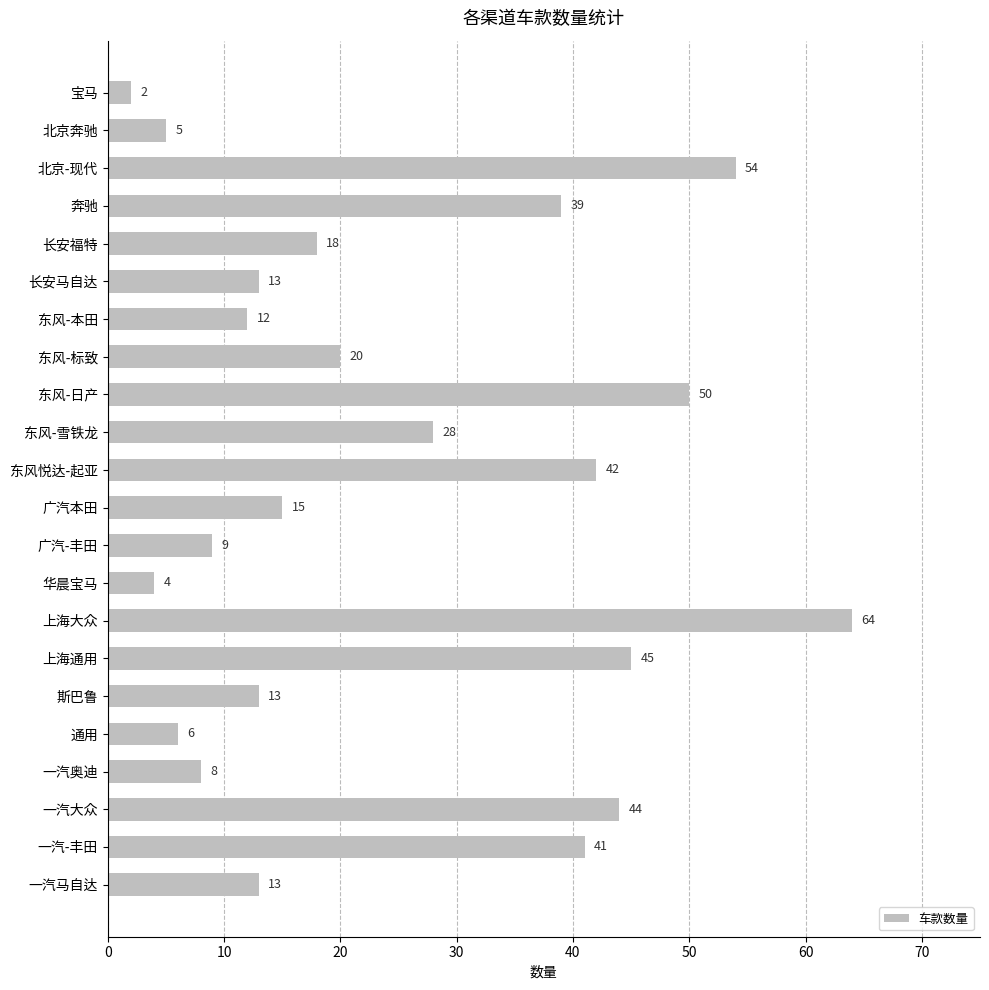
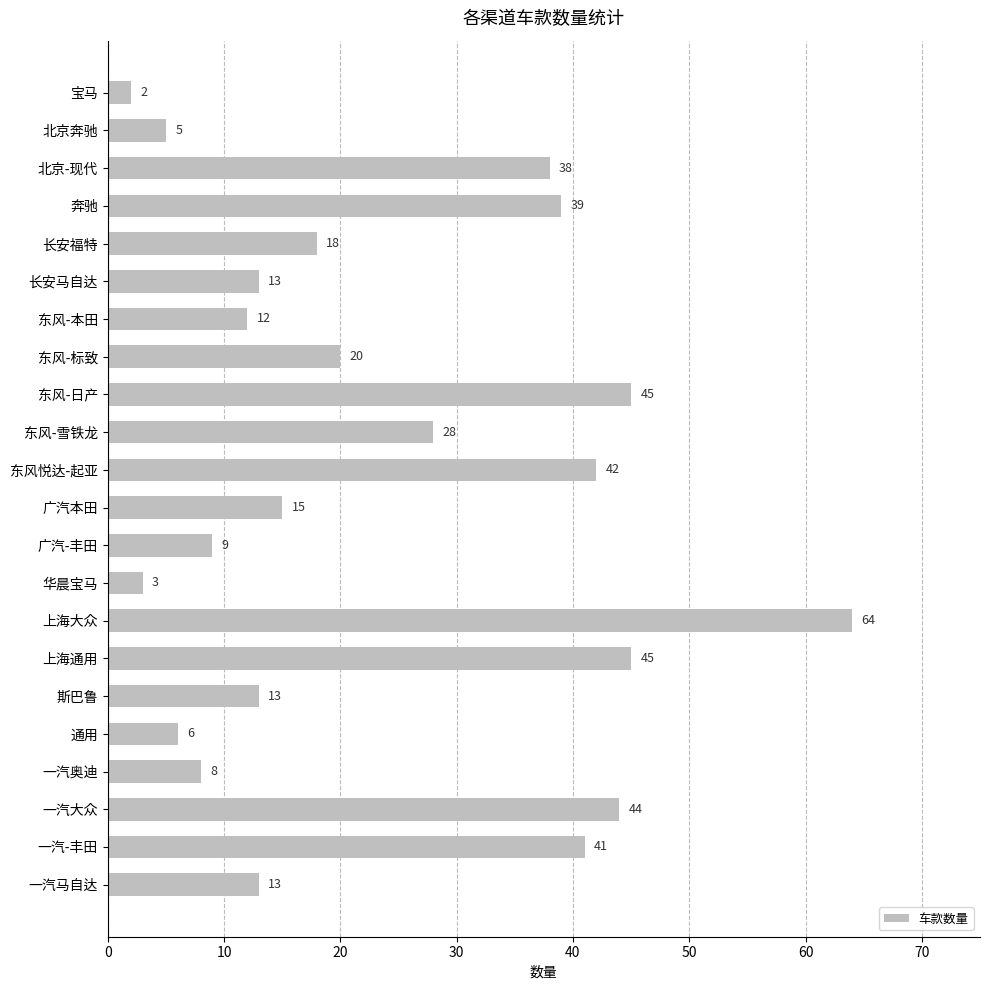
  {
    "宝马": 2,
    "北京奔驰": 5,
-   "北京-现代": 54,
+   "北京-现代": 38,
    "奔驰": 39,
    "长安福特": 18,
    "长安马自达": 13,
    "东风-本田": 12,
    "东风-标致": 20,
-   "东风-日产": 50,
+   "东风-日产": 45,
    "东风-雪铁龙": 28,
    "东风悦达-起亚": 42,
    "广汽本田": 15,
    "广汽-丰田": 9,
-   "华晨宝马": 4,
+   "华晨宝马": 3,
    "上海大众": 64,
    "上海通用": 45,
    "斯巴鲁": 13,
    "通用": 6,
    "一汽奥迪": 8,
    "一汽大众": 44,
    "一汽-丰田": 41,
    "一汽马自达": 13
  }
